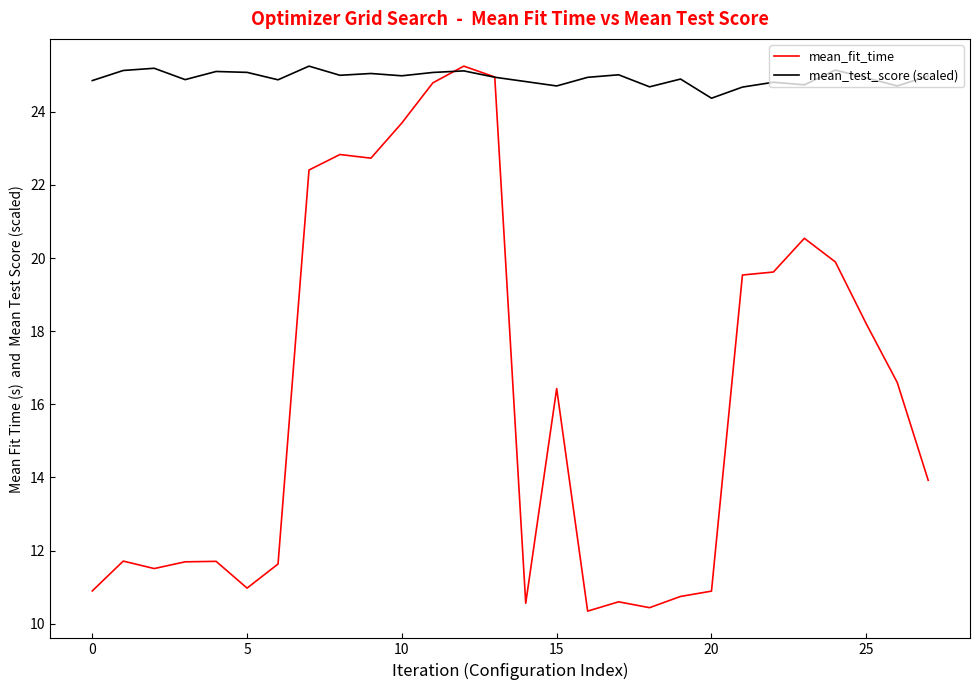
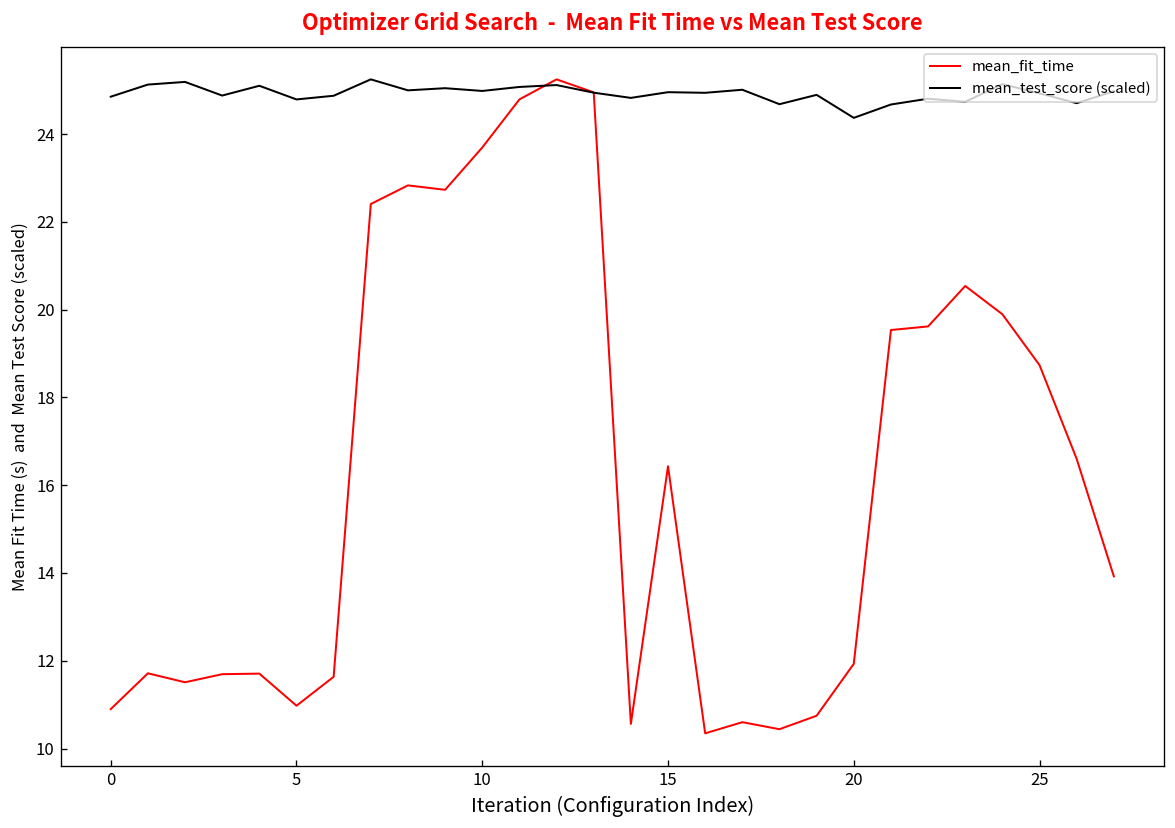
  {
    "mean_fit_time": {
      "0": 10.9,
      "5": 11.0,
      "10": 23.7,
      "15": 16.4,
-     "20": 10.9,
-     "25": 18.2
+     "20": 11.9,
+     "25": 18.7
    },
    "mean_test_score (scaled)": {
      "0": 24.9,
-     "5": 25.1,
+     "5": 24.8,
      "10": 25.0,
-     "15": 24.7,
+     "15": 25.0,
      "20": 24.4
    }
  }
